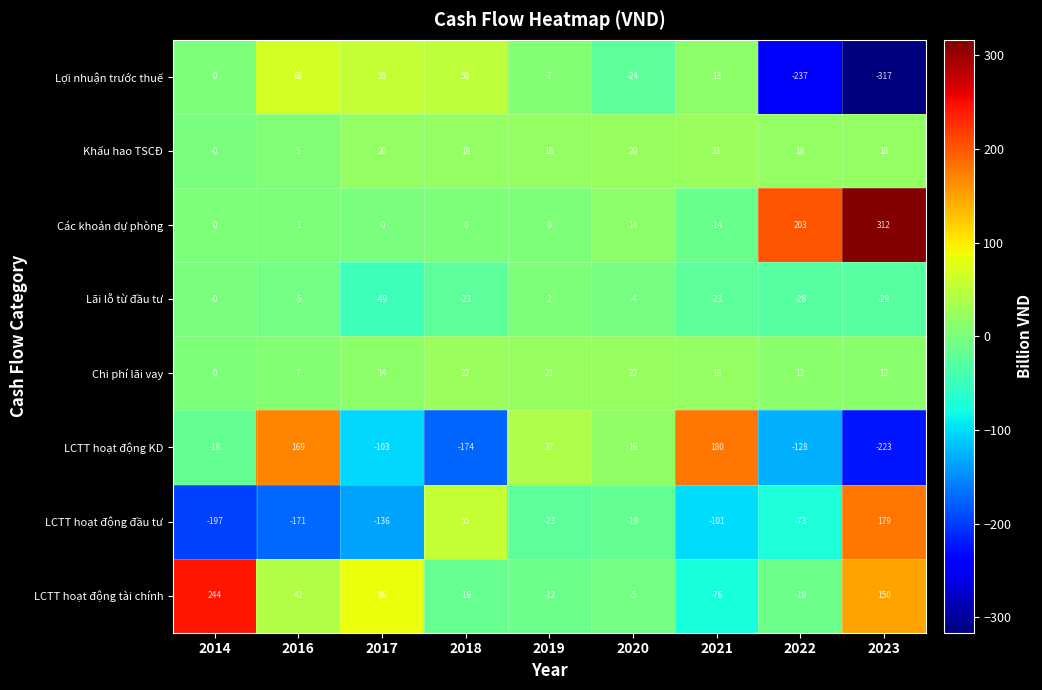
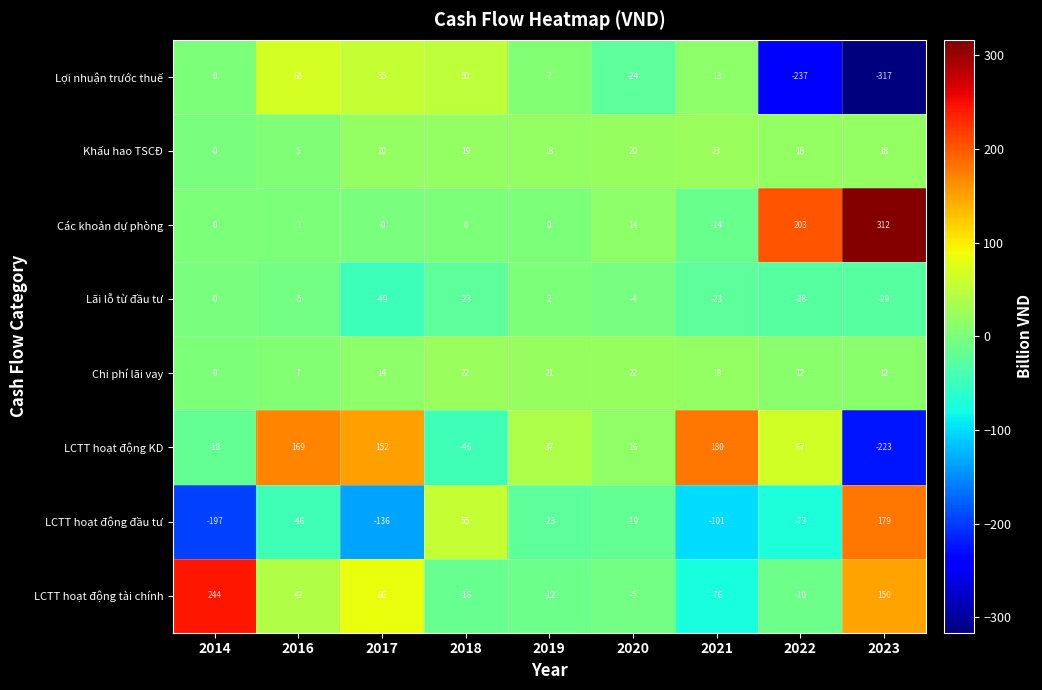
  {
    "Lợi nhuận trước thuế": {
      "2014": 0,
      "2016": 68,
      "2017": 55,
      "2018": 50,
      "2019": 7,
      "2020": -24,
      "2021": 13,
      "2022": -237,
      "2023": -317
    },
    "Khấu hao TSCĐ": {
      "2014": -0,
      "2016": 5,
      "2017": 20,
      "2018": 19,
      "2019": 18,
      "2020": 20,
      "2021": 23,
      "2022": 18,
      "2023": 18
    },
    "Các khoản dự phòng": {
      "2014": 0,
      "2016": 1,
      "2017": -0,
      "2018": 0,
      "2019": 0,
      "2020": 14,
      "2021": -14,
      "2022": 203,
      "2023": 312
    },
    "Lãi lỗ từ đầu tư": {
      "2014": -0,
      "2016": -5,
      "2017": -49,
      "2018": -23,
      "2019": 2,
      "2020": -4,
      "2021": -23,
      "2022": -28,
      "2023": -29
    },
    "Chi phí lãi vay": {
      "2014": 0,
      "2016": 7,
      "2017": 14,
      "2018": 22,
      "2019": 21,
      "2020": 22,
      "2021": 18,
      "2022": 12,
      "2023": 12
    },
    "LCTT hoạt động KD": {
      "2014": -18,
      "2016": 169,
-     "2017": -103,
-     "2018": -174,
+     "2017": 152,
+     "2018": -46,
      "2019": 37,
      "2020": 16,
      "2021": 180,
-     "2022": -128,
+     "2022": 67,
      "2023": -223
    },
    "LCTT hoạt động đầu tư": {
      "2014": -197,
-     "2016": -171,
+     "2016": -46,
      "2017": -136,
      "2018": 55,
      "2019": -23,
      "2020": -19,
      "2021": -101,
      "2022": -73,
      "2023": 179
    },
    "LCTT hoạt động tài chính": {
      "2014": 244,
      "2016": 42,
      "2017": 86,
      "2018": -16,
      "2019": -12,
      "2020": -5,
      "2021": -76,
      "2022": -10,
      "2023": 150
    }
  }
